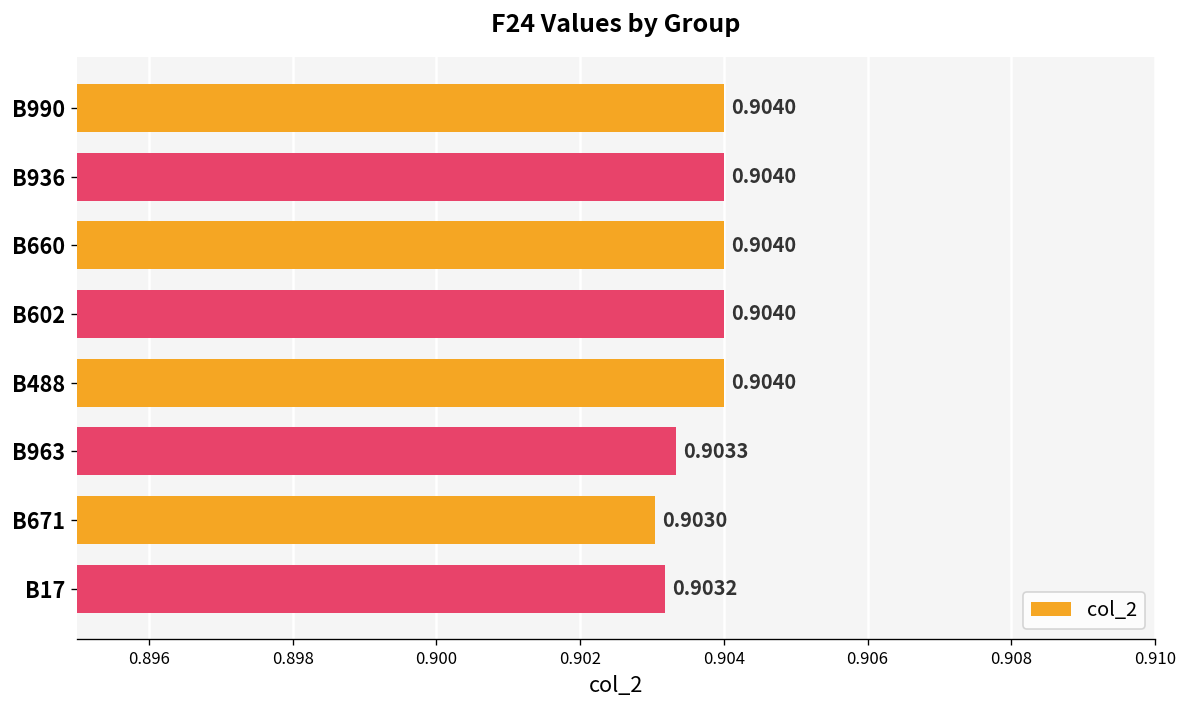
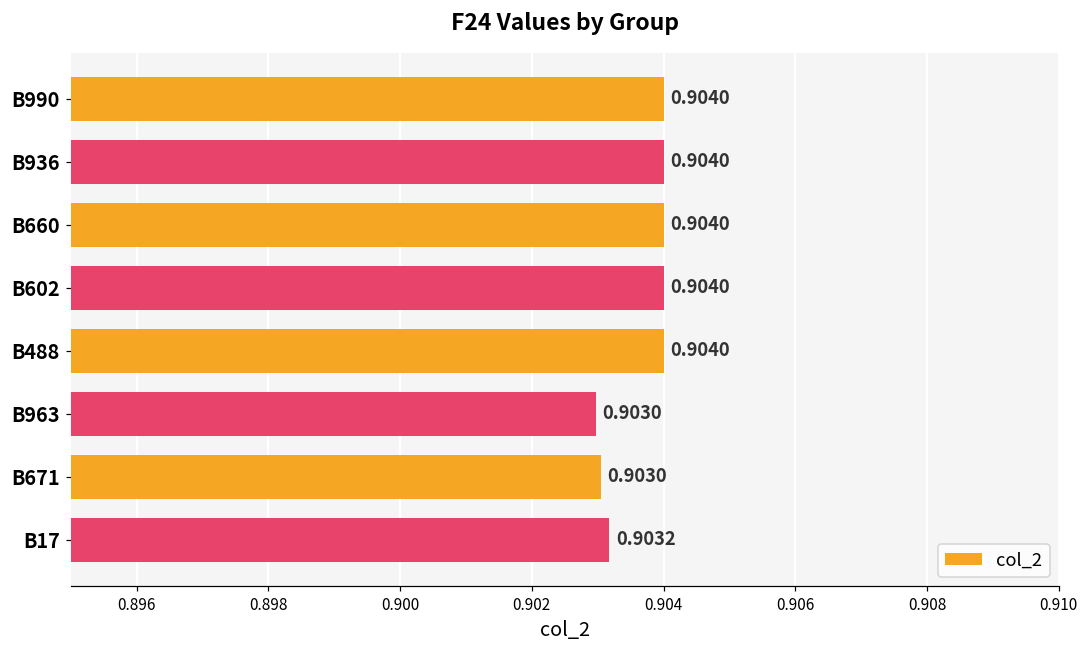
  {
    "B990": 0.9040,
    "B936": 0.9040,
    "B660": 0.9040,
    "B602": 0.9040,
    "B488": 0.9040,
-   "B963": 0.9033,
+   "B963": 0.9030,
    "B671": 0.9030,
    "B17": 0.9032
  }
